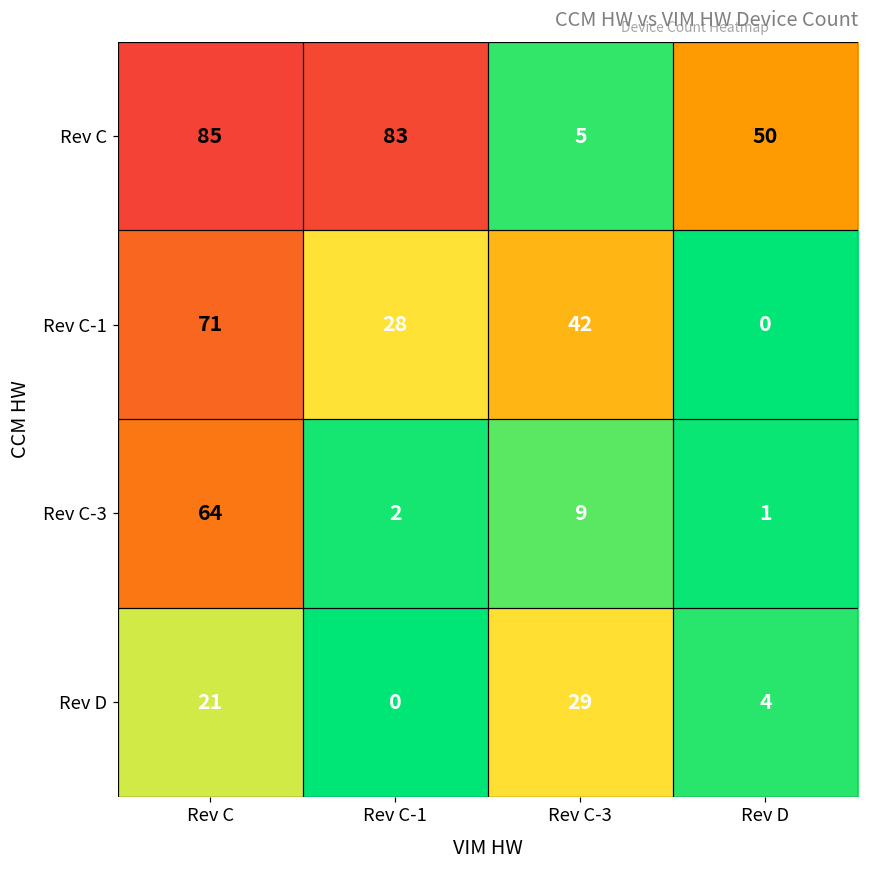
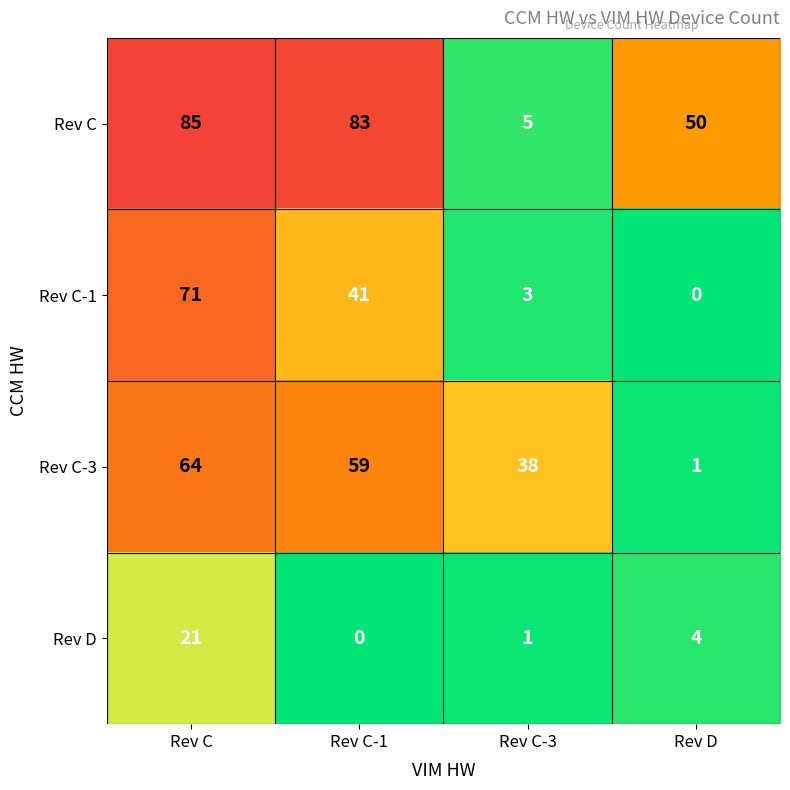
  {
    "Rev C": {
      "Rev C": 85,
      "Rev C-1": 83,
      "Rev C-3": 5,
      "Rev D": 50
    },
    "Rev C-1": {
      "Rev C": 71,
-     "Rev C-1": 28,
-     "Rev C-3": 42,
+     "Rev C-1": 41,
+     "Rev C-3": 3,
      "Rev D": 0
    },
    "Rev C-3": {
      "Rev C": 64,
-     "Rev C-1": 2,
-     "Rev C-3": 9,
+     "Rev C-1": 59,
+     "Rev C-3": 38,
      "Rev D": 1
    },
    "Rev D": {
      "Rev C": 21,
      "Rev C-1": 0,
-     "Rev C-3": 29,
+     "Rev C-3": 1,
      "Rev D": 4
    }
  }
